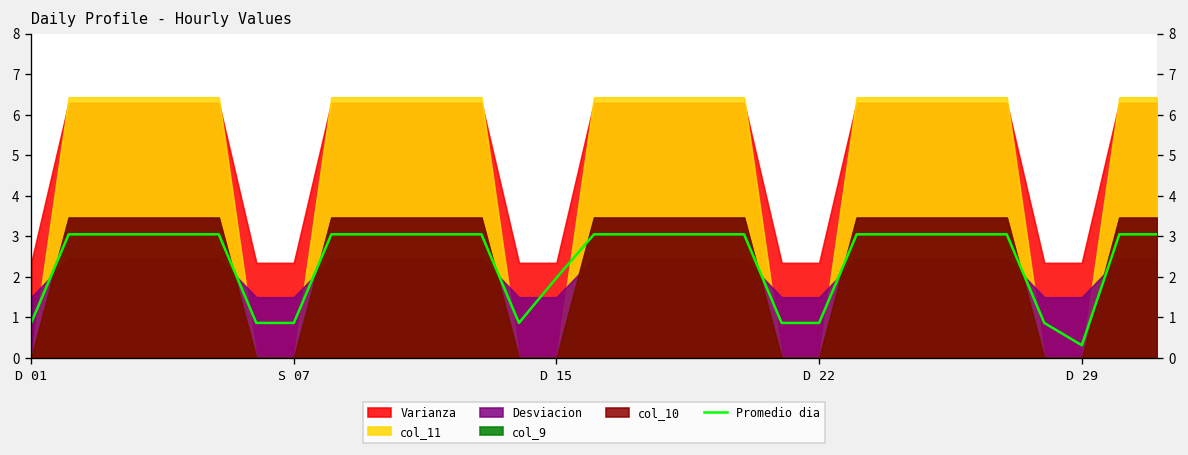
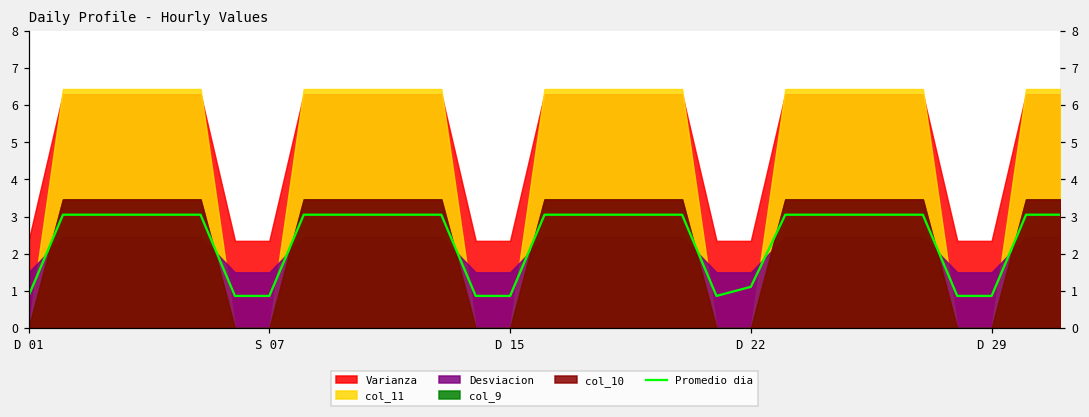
  {
    "Promedio dia": {
      "D 01": 0.9,
-     "D 15": 2.0,
-     "D 22": 0.9,
-     "D 29": 0.3
+     "D 15": 0.9,
+     "D 22": 1.1,
+     "D 29": 0.9
    },
    "Varianza": {
      "D 01": 2.3,
      "D 15": 2.3,
      "D 22": 2.3,
      "D 29": 2.3
    },
    "Desviacion": {
      "D 01": 1.5,
      "D 15": 1.5,
      "D 22": 1.5,
      "D 29": 1.5
    }
  }
